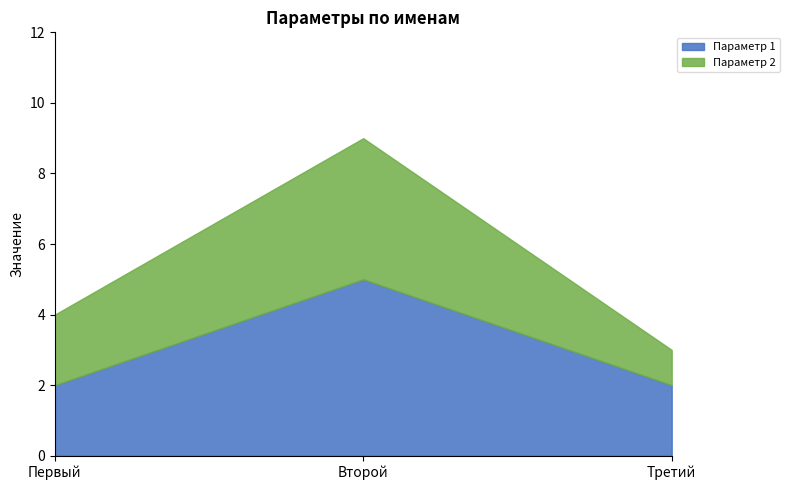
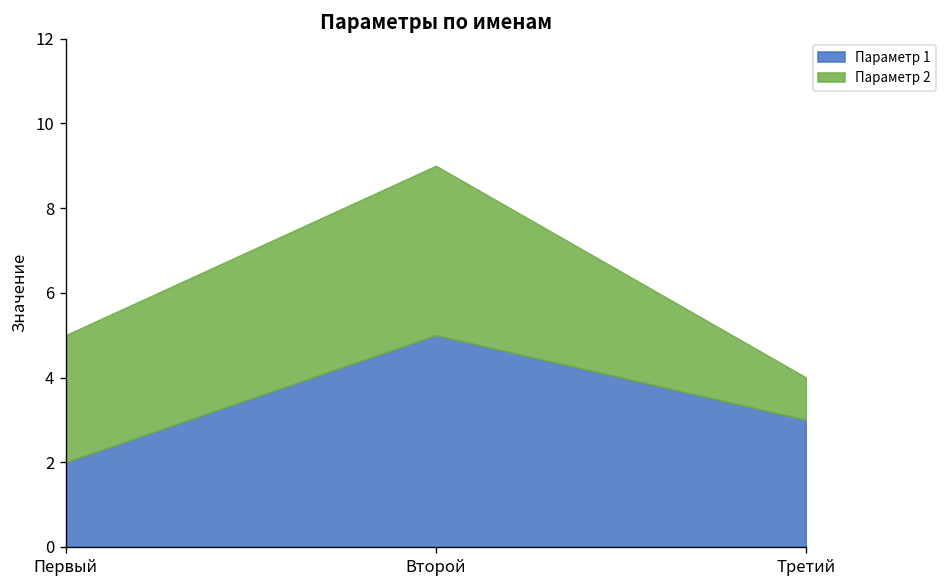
  {
    "Параметр 1": {
      "Первый": 2,
      "Второй": 5,
-     "Третий": 2
+     "Третий": 3
    },
    "Параметр 2": {
-     "Первый": 2,
+     "Первый": 3,
      "Второй": 4,
      "Третий": 1
    }
  }
